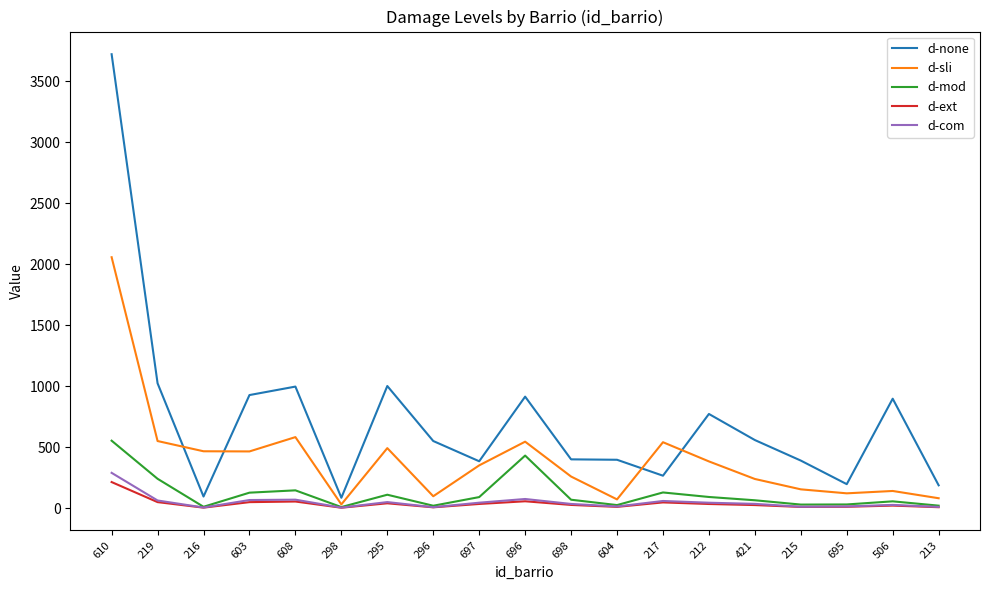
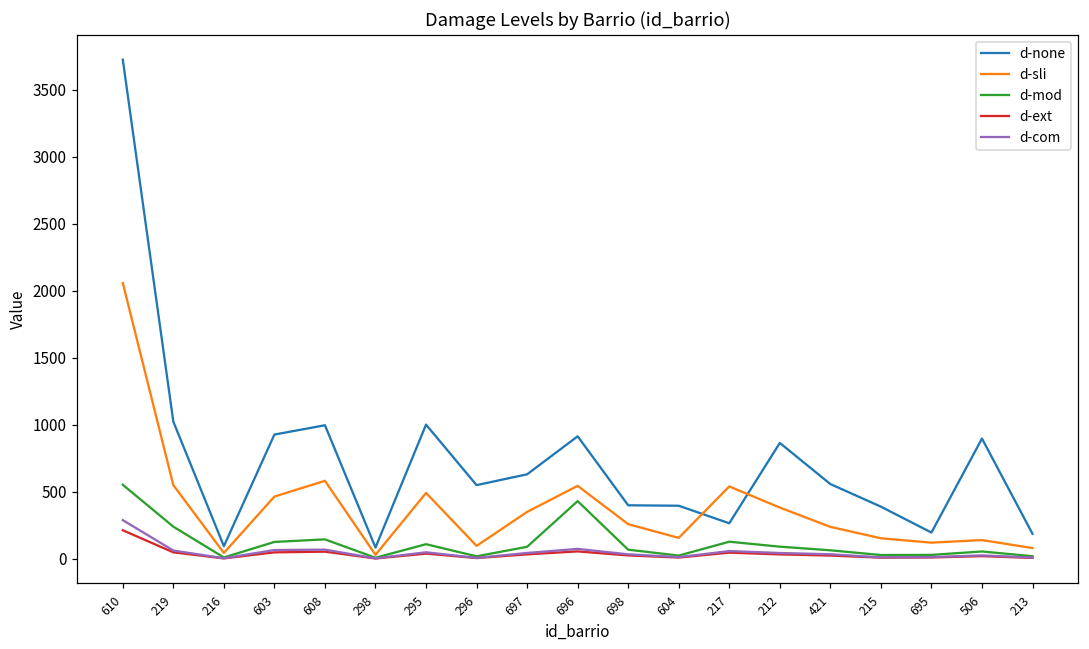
  {
    "d-none": {
      "610": 3720,
      "219": 1020,
      "216": 100,
      "603": 930,
      "608": 1000,
      "298": 90,
      "295": 1000,
      "296": 550,
-     "697": 380,
+     "697": 630,
      "696": 910,
      "698": 400,
      "604": 400,
      "217": 270,
-     "212": 770,
+     "212": 870,
      "421": 560,
      "215": 390,
      "695": 200,
      "506": 900,
      "213": 190
    },
    "d-sli": {
      "610": 2060,
      "219": 550,
-     "216": 470,
+     "216": 40,
      "603": 470,
      "608": 580,
      "298": 30,
      "295": 490,
      "296": 100,
      "697": 350,
      "696": 550,
      "698": 260,
-     "604": 70,
+     "604": 160,
      "217": 540,
      "212": 380,
      "421": 240,
      "215": 150,
      "695": 120,
      "506": 140,
      "213": 80
    },
    "d-mod": {
      "610": 550,
      "219": 240,
      "603": 130,
      "608": 150,
      "295": 110,
      "697": 90,
      "696": 430,
      "698": 70,
      "217": 130,
      "212": 90,
      "421": 60,
      "506": 60
    },
    "d-ext": {
      "610": 210
    },
    "d-com": {
      "610": 290
    }
  }
